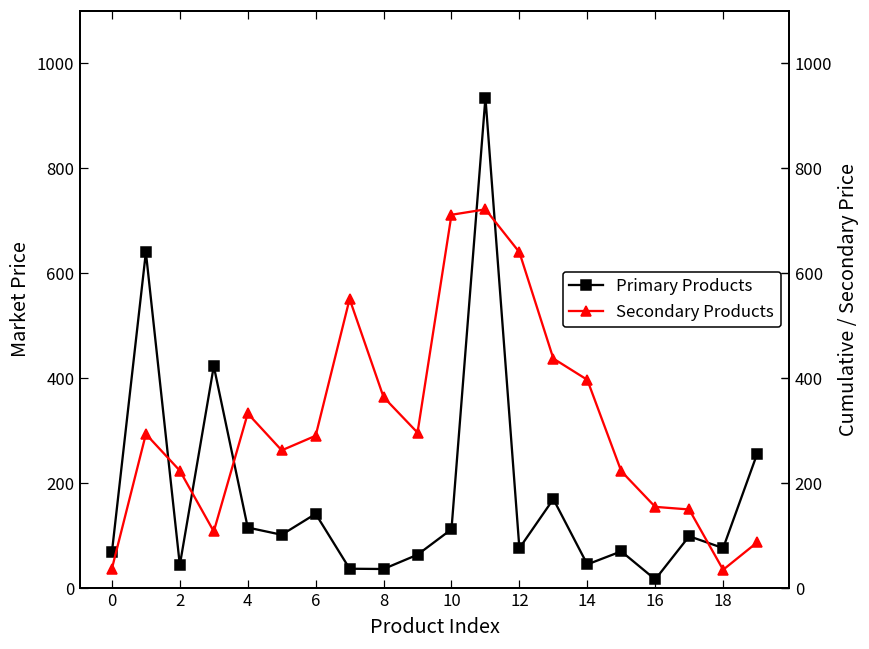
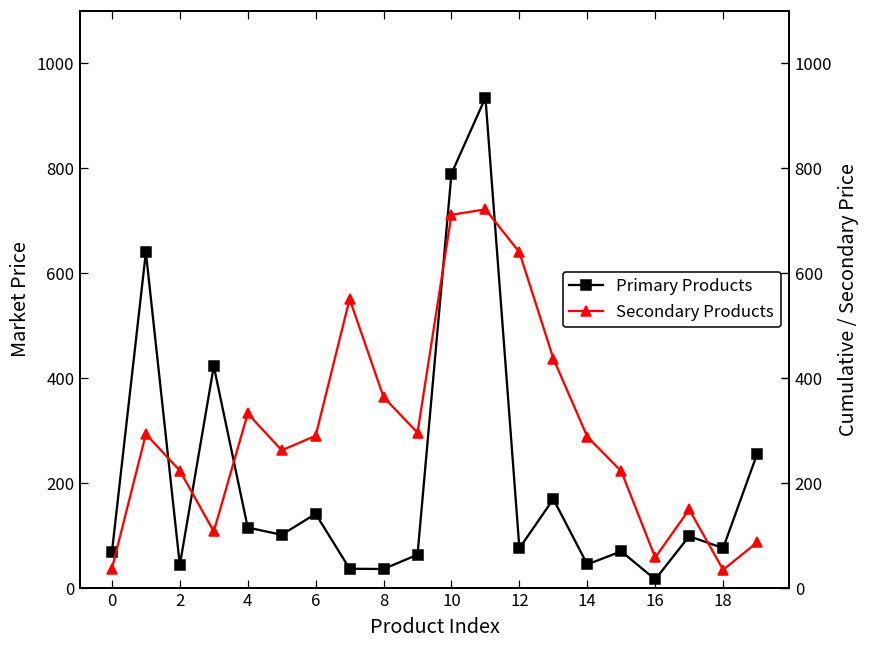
  {
    "Primary Products": {
      "0": 70,
      "2": 40,
      "4": 120,
      "6": 140,
      "8": 40,
-     "10": 110,
+     "10": 790,
      "12": 80,
      "14": 50,
      "16": 20,
      "18": 80
    },
    "Secondary Products": {
      "0": 40,
      "2": 220,
      "4": 330,
      "6": 290,
      "8": 360,
      "10": 710,
      "12": 640,
-     "14": 400,
-     "16": 150,
+     "14": 290,
+     "16": 60,
      "18": 30
    }
  }
